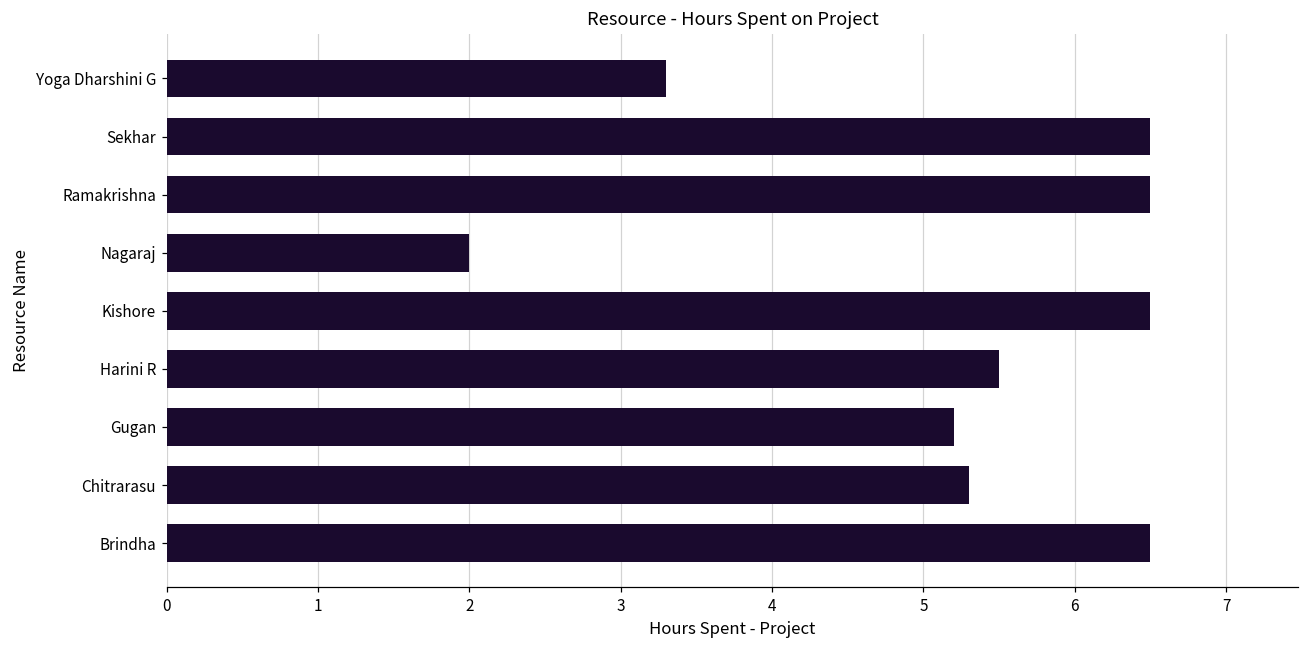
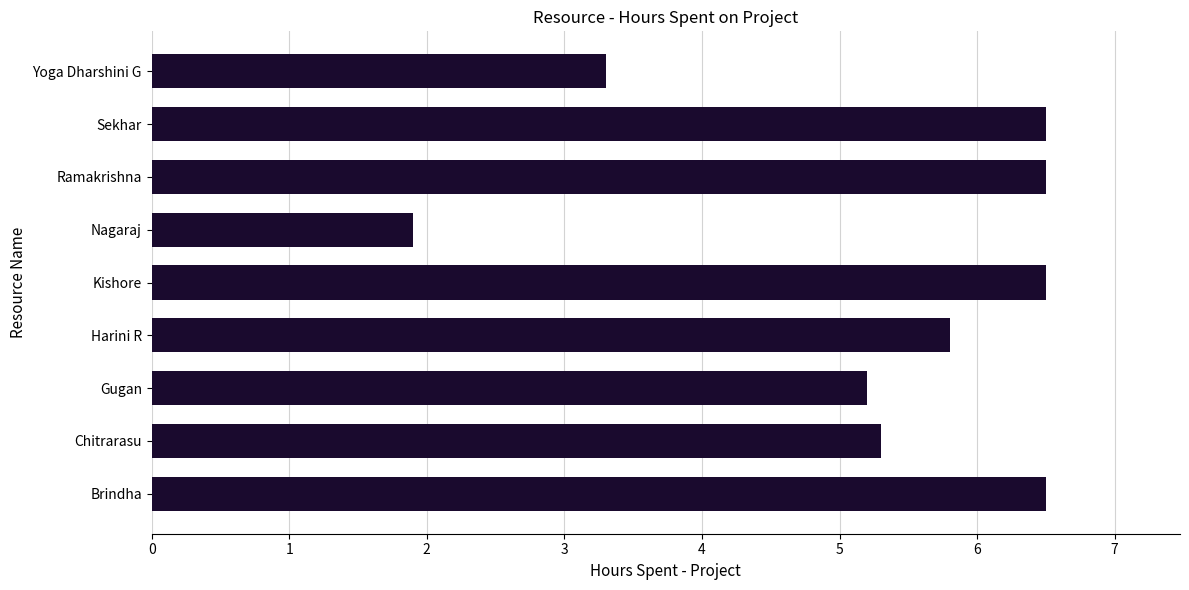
  {
    "Yoga Dharshini G": 3.3,
    "Sekhar": 6.5,
    "Ramakrishna": 6.5,
-   "Nagaraj": 2.0,
+   "Nagaraj": 1.9,
    "Kishore": 6.5,
-   "Harini R": 5.5,
+   "Harini R": 5.8,
    "Gugan": 5.2,
    "Chitrarasu": 5.3,
    "Brindha": 6.5
  }
